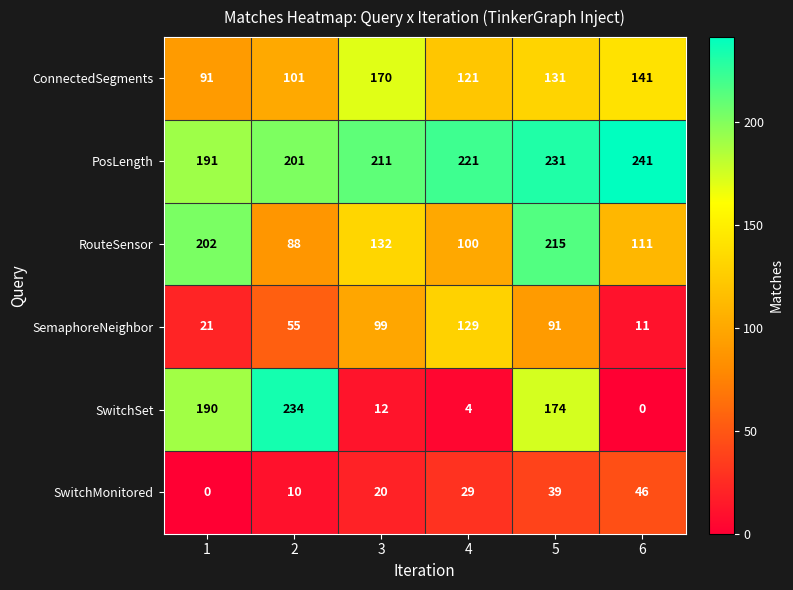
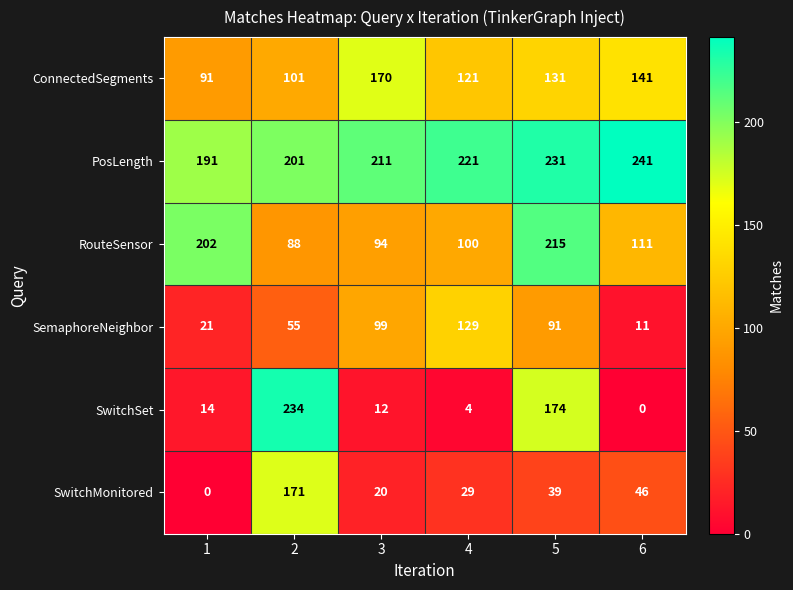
  {
    "ConnectedSegments": {
      "1": 91,
      "2": 101,
      "3": 170,
      "4": 121,
      "5": 131,
      "6": 141
    },
    "PosLength": {
      "1": 191,
      "2": 201,
      "3": 211,
      "4": 221,
      "5": 231,
      "6": 241
    },
    "RouteSensor": {
      "1": 202,
      "2": 88,
-     "3": 132,
+     "3": 94,
      "4": 100,
      "5": 215,
      "6": 111
    },
    "SemaphoreNeighbor": {
      "1": 21,
      "2": 55,
      "3": 99,
      "4": 129,
      "5": 91,
      "6": 11
    },
    "SwitchSet": {
-     "1": 190,
+     "1": 14,
      "2": 234,
      "3": 12,
      "4": 4,
      "5": 174,
      "6": 0
    },
    "SwitchMonitored": {
      "1": 0,
-     "2": 10,
+     "2": 171,
      "3": 20,
      "4": 29,
      "5": 39,
      "6": 46
    }
  }
